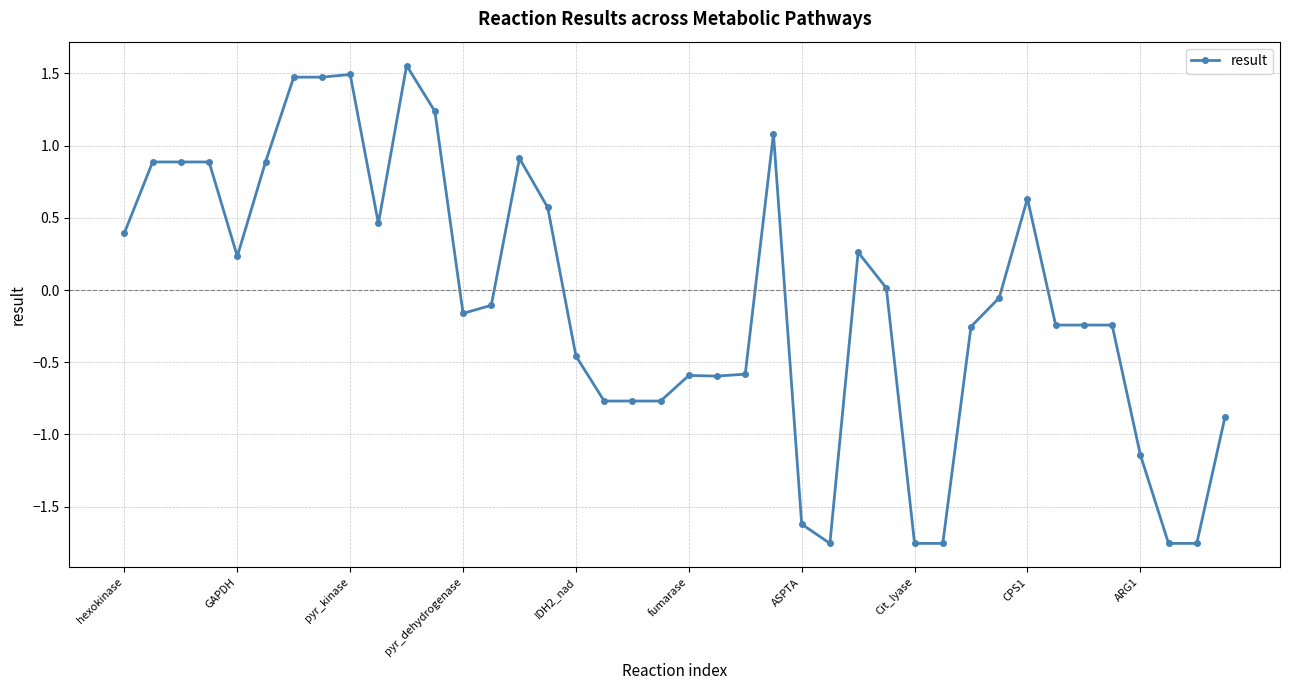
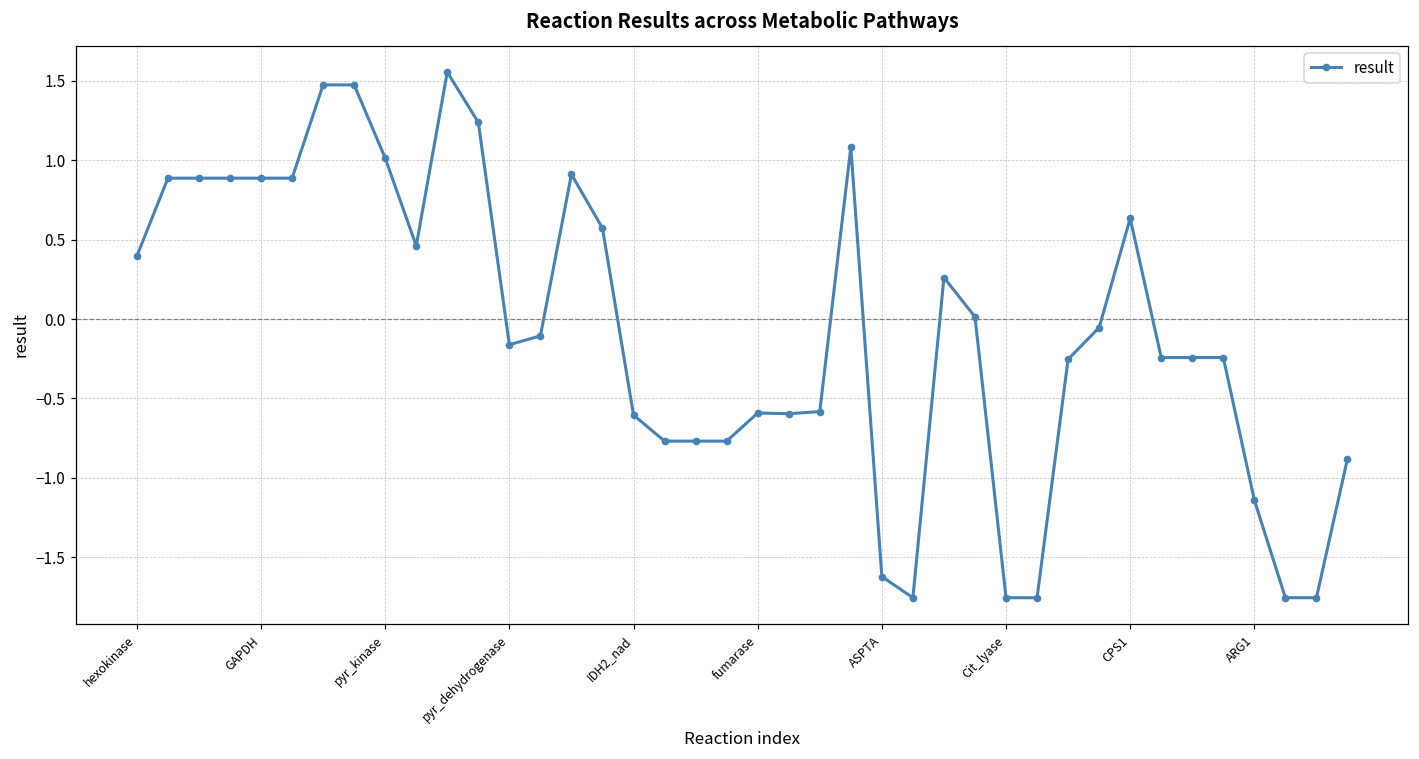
  {
    "hexokinase": 0.40,
-   "GAPDH": 0.23,
-   "pyr_kinase": 1.49,
+   "GAPDH": 0.89,
+   "pyr_kinase": 1.01,
    "pyr_dehydrogenase": -0.16,
-   "IDH2_nad": -0.46,
+   "IDH2_nad": -0.60,
    "fumarase": -0.59,
    "ASPTA": -1.62,
    "Cit_lyase": -1.75,
    "CPS1": 0.63,
    "ARG1": -1.14
  }
